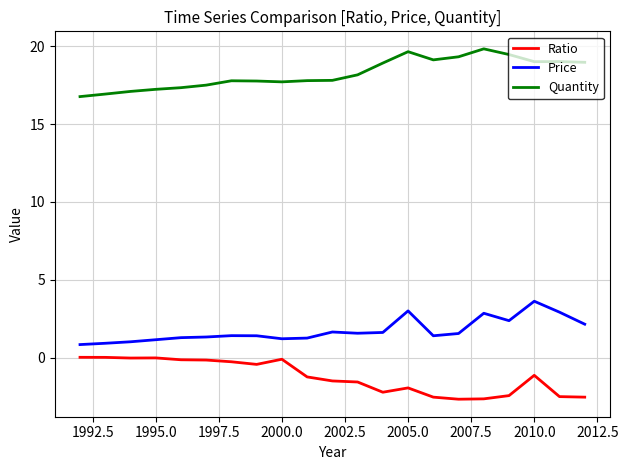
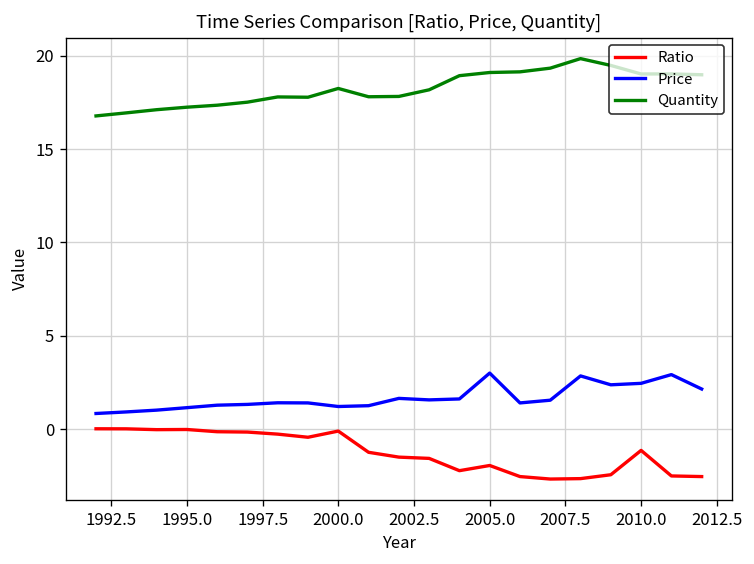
  {
    "Ratio": {
      "1995.0": 0.0,
      "2000.0": -0.1,
      "2005.0": -2.0,
      "2010.0": -1.1
    },
    "Price": {
      "1995.0": 1.1,
      "2000.0": 1.2,
      "2005.0": 3.0,
-     "2010.0": 3.6
+     "2010.0": 2.4
    },
    "Quantity": {
      "1995.0": 17.2,
-     "2000.0": 17.7,
-     "2005.0": 19.7
+     "2000.0": 18.2,
+     "2005.0": 19.1
    }
  }
